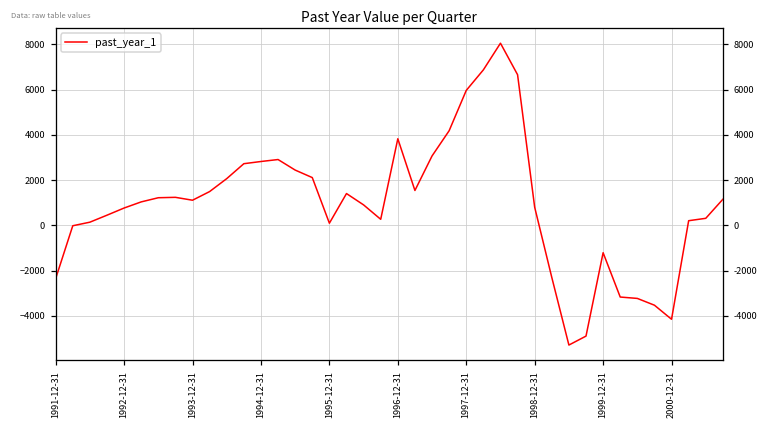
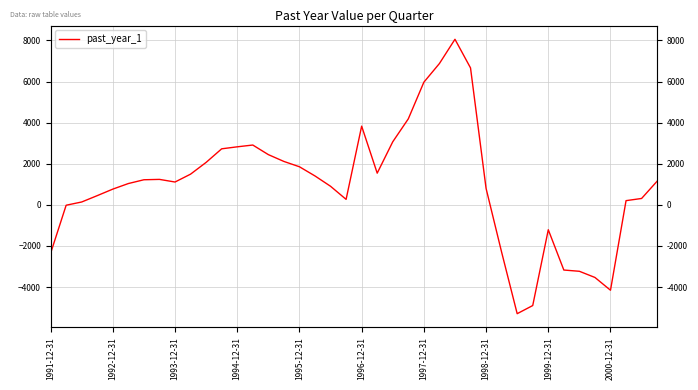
  {
    "1991-12-31": -2400,
    "1992-12-31": 800,
    "1993-12-31": 1100,
    "1994-12-31": 2800,
-   "1995-12-31": 100,
+   "1995-12-31": 1900,
    "1996-12-31": 3800,
    "1997-12-31": 6000,
    "1998-12-31": 800,
    "1999-12-31": -1200,
    "2000-12-31": -4200
  }
